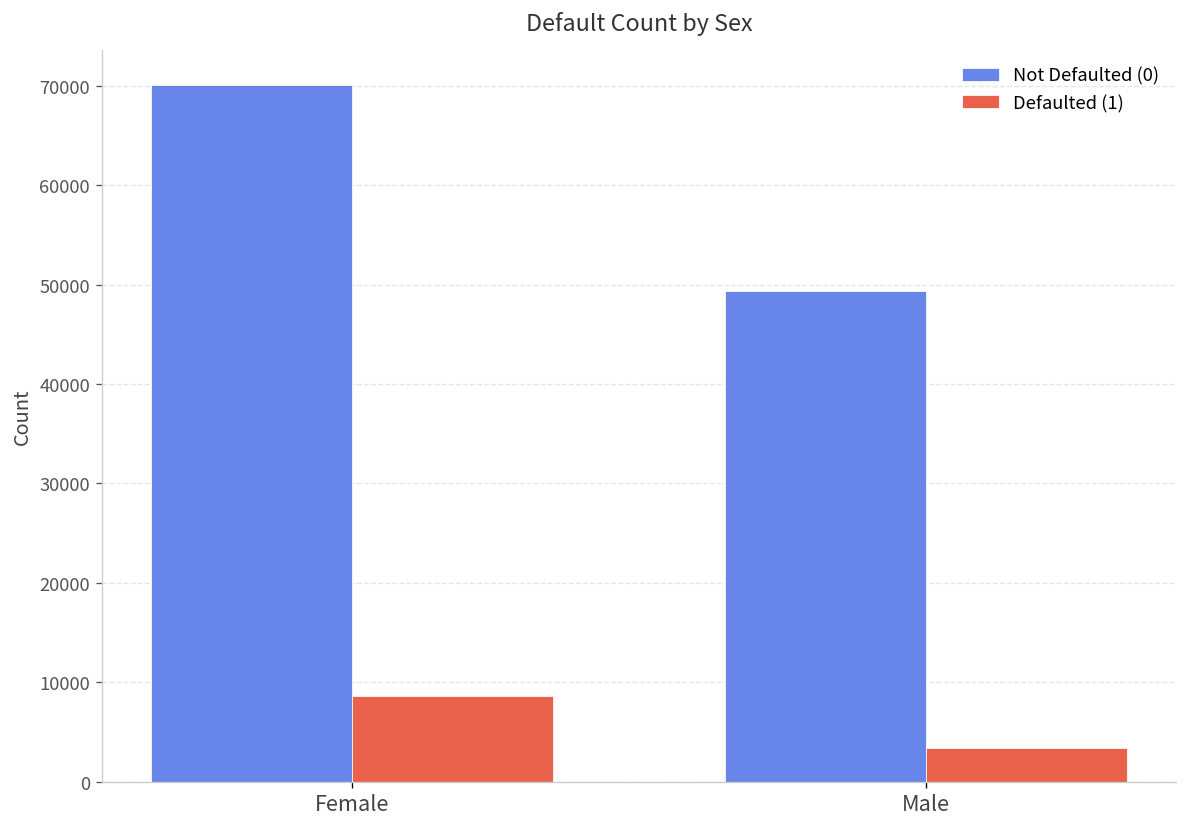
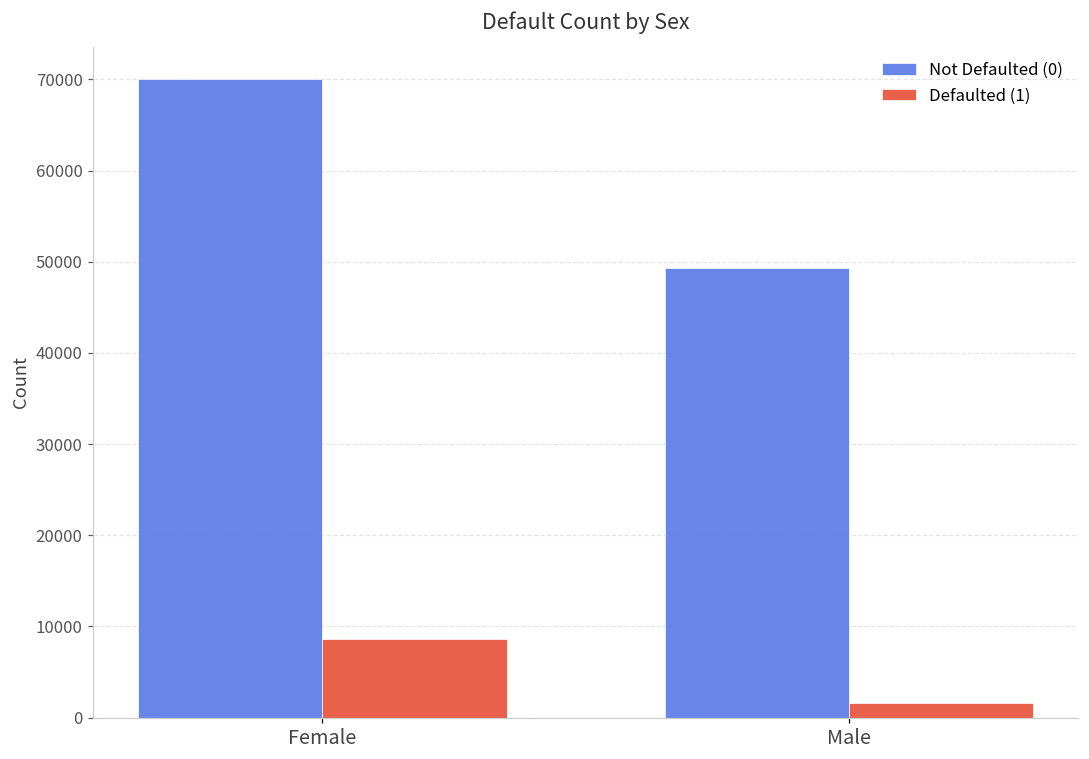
  {
    "Not Defaulted (0)": {
      "Female": 70000,
      "Male": 49000
    },
    "Defaulted (1)": {
      "Female": 9000,
-     "Male": 3000
+     "Male": 2000
    }
  }
